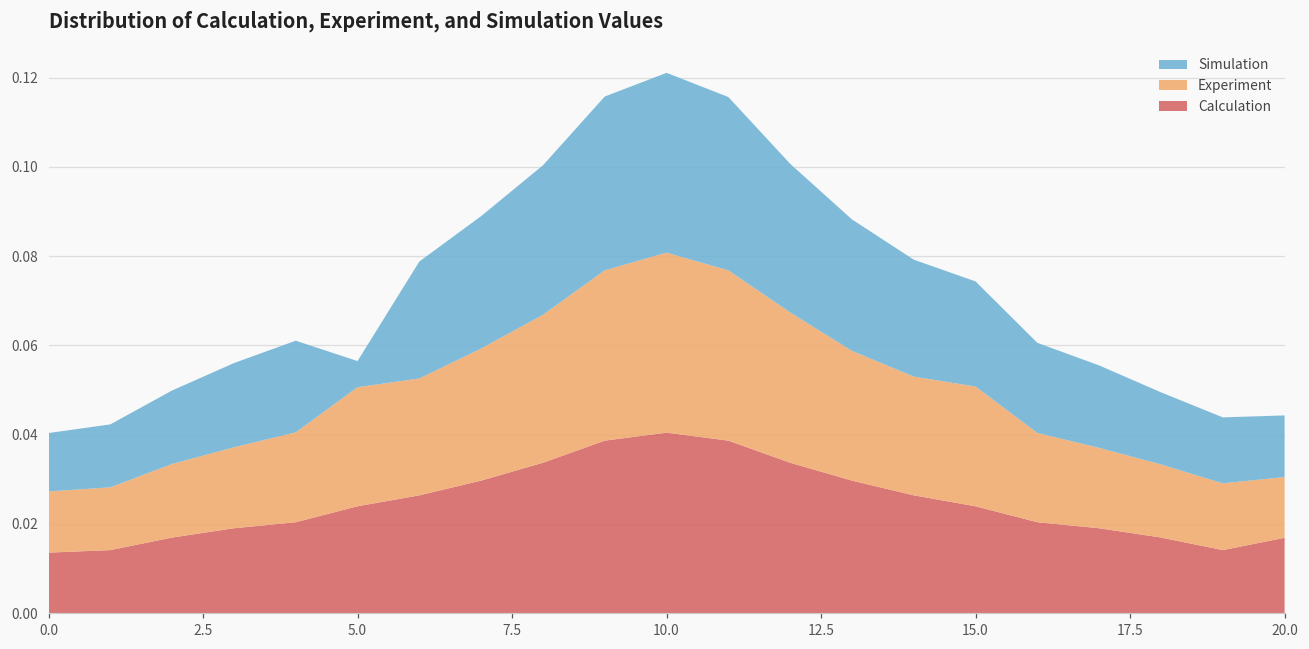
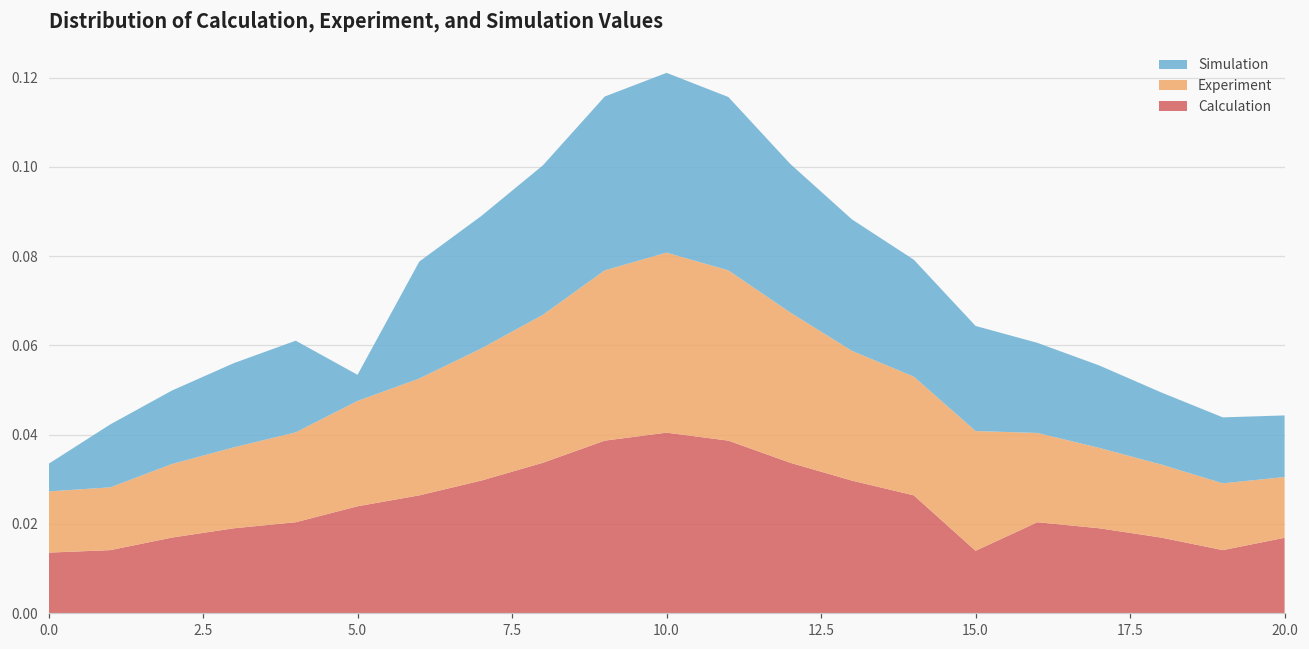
  {
    "Calculation": {
      "0.0": 0.014,
      "5.0": 0.024,
      "10.0": 0.040,
-     "15.0": 0.024,
+     "15.0": 0.014,
      "20.0": 0.017
    },
    "Experiment": {
      "0.0": 0.014,
-     "5.0": 0.027,
+     "5.0": 0.024,
      "10.0": 0.040,
      "15.0": 0.027,
      "20.0": 0.014
    },
    "Simulation": {
-     "0.0": 0.013,
+     "0.0": 0.006,
      "5.0": 0.006,
      "10.0": 0.040,
      "15.0": 0.024,
      "20.0": 0.014
    }
  }
